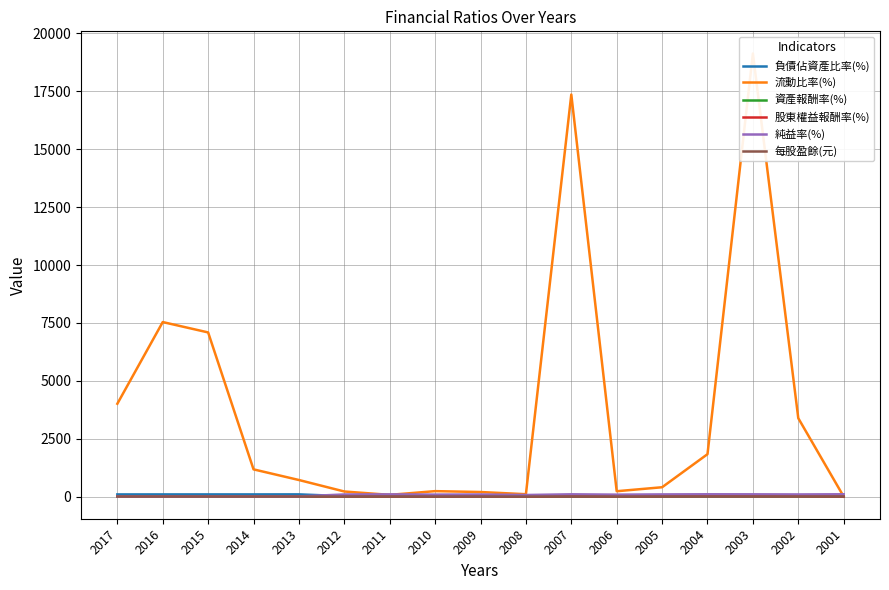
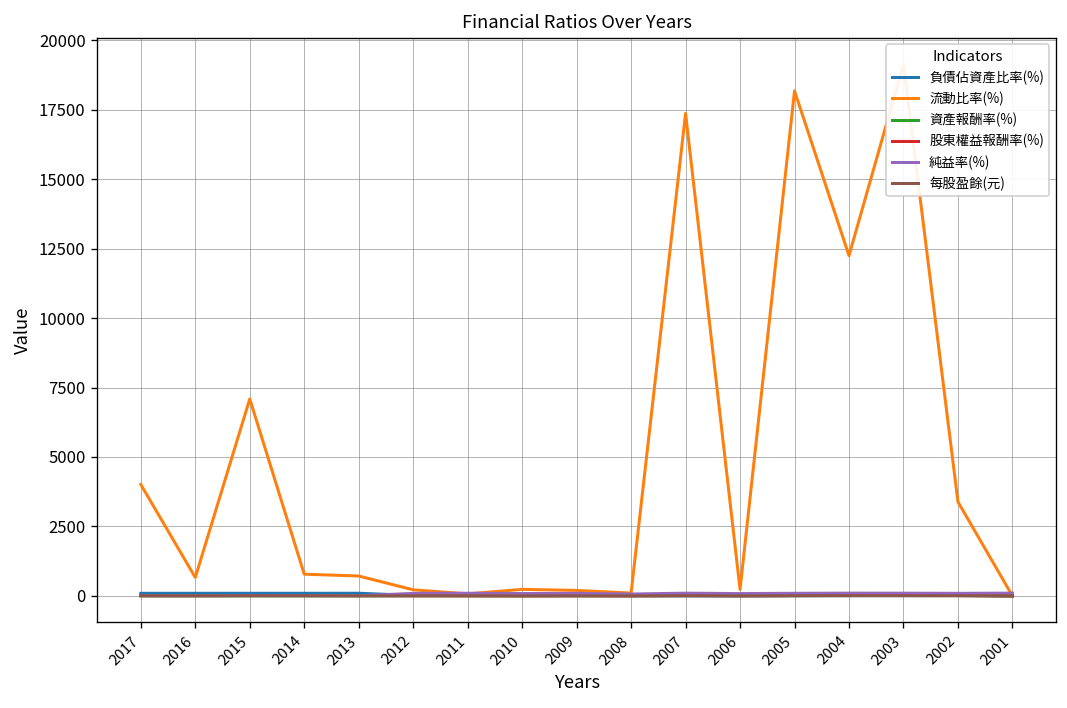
  {
    "流動比率(%)": {
      "2017": 4000,
-     "2016": 7500,
+     "2016": 700,
      "2015": 7100,
-     "2014": 1200,
+     "2014": 800,
      "2013": 700,
      "2012": 200,
      "2010": 200,
      "2007": 17400,
      "2006": 200,
-     "2005": 400,
-     "2004": 1800,
+     "2005": 18200,
+     "2004": 12200,
      "2002": 3400
    }
  }
